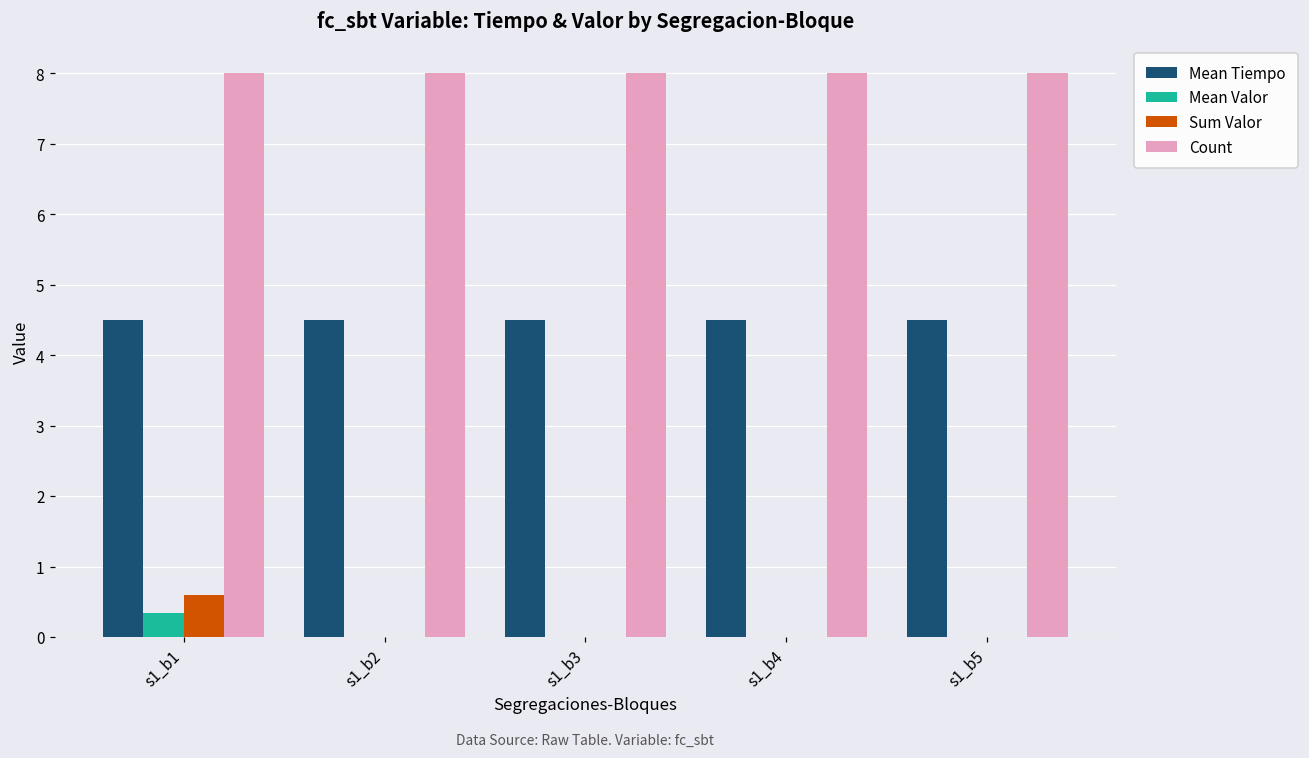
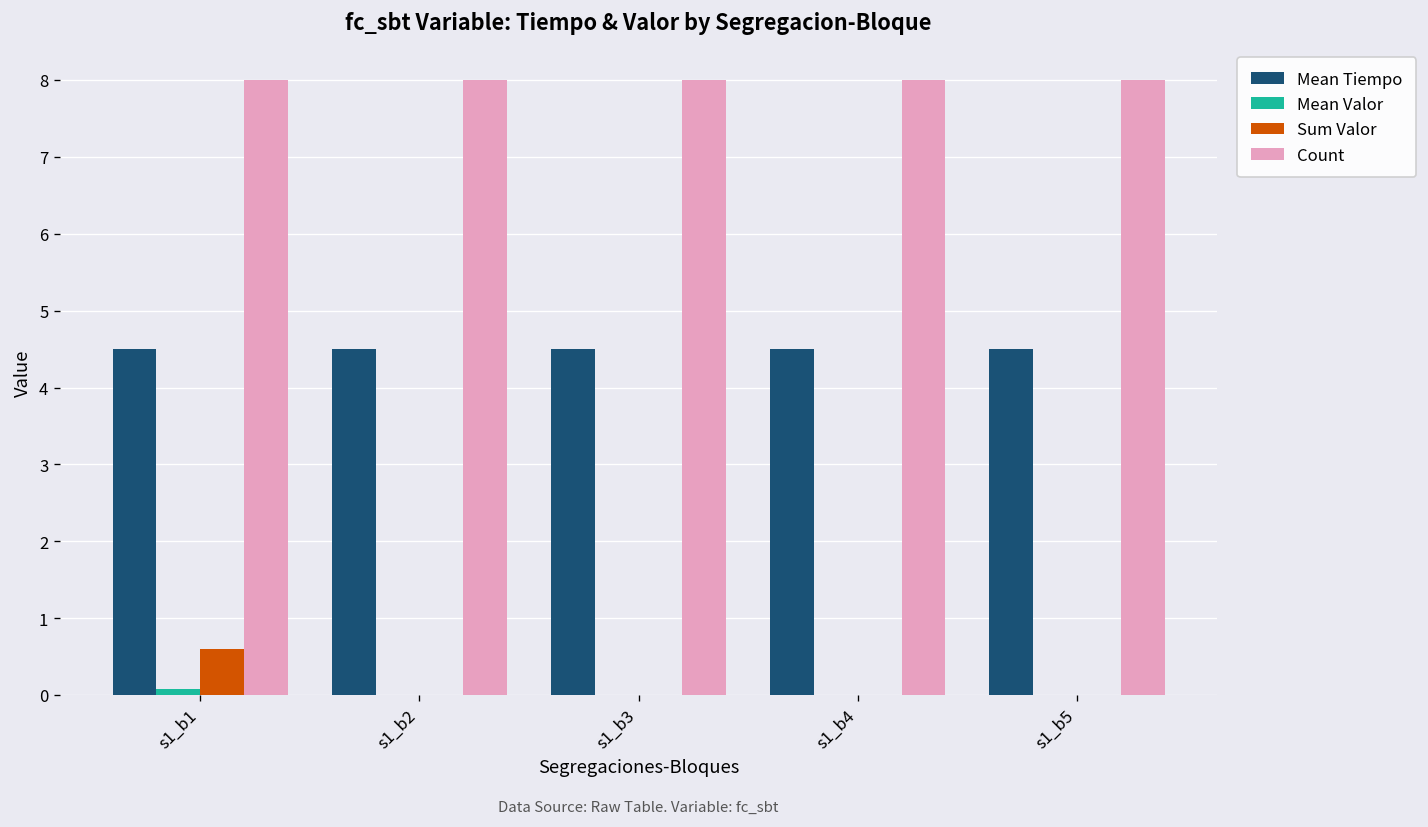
  {
    "Mean Tiempo": {
      "s1_b1": 4.5,
      "s1_b2": 4.5,
      "s1_b3": 4.5,
      "s1_b4": 4.5,
      "s1_b5": 4.5
    },
    "Mean Valor": {
-     "s1_b1": 0.3,
+     "s1_b1": 0.1,
      "s1_b2": 0.0,
      "s1_b3": 0.0,
      "s1_b4": 0.0,
      "s1_b5": 0.0
    },
    "Sum Valor": {
      "s1_b1": 0.6,
      "s1_b2": 0.0,
      "s1_b3": 0.0,
      "s1_b4": 0.0,
      "s1_b5": 0.0
    },
    "Count": {
      "s1_b1": 8.0,
      "s1_b2": 8.0,
      "s1_b3": 8.0,
      "s1_b4": 8.0,
      "s1_b5": 8.0
    }
  }
